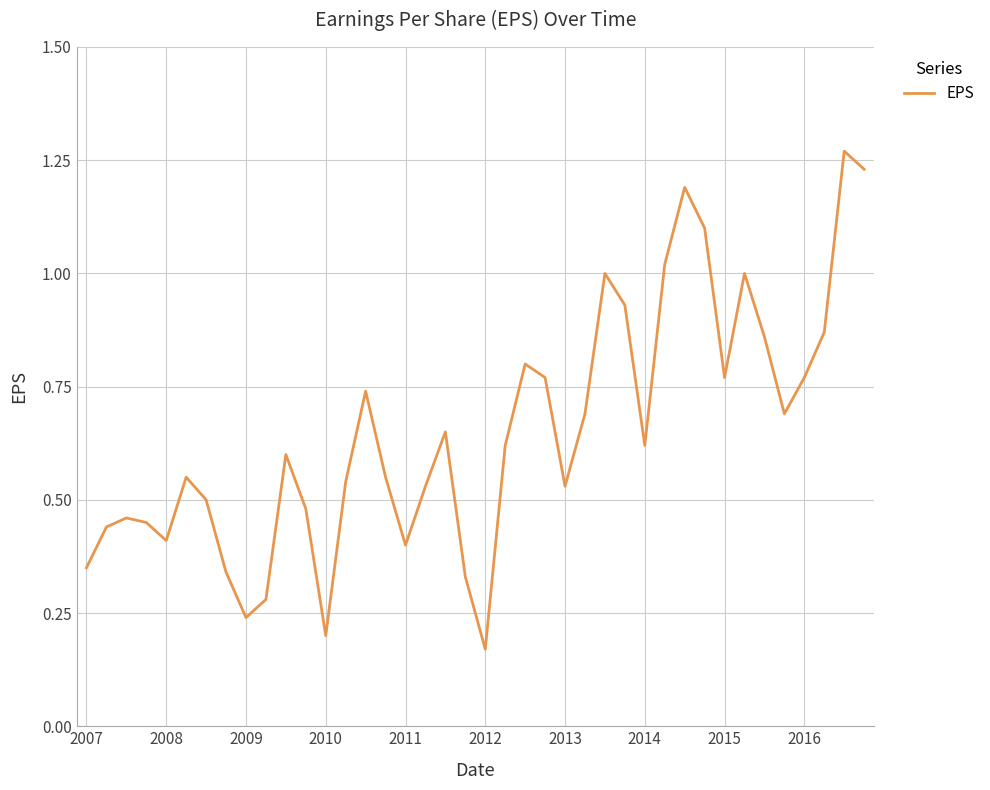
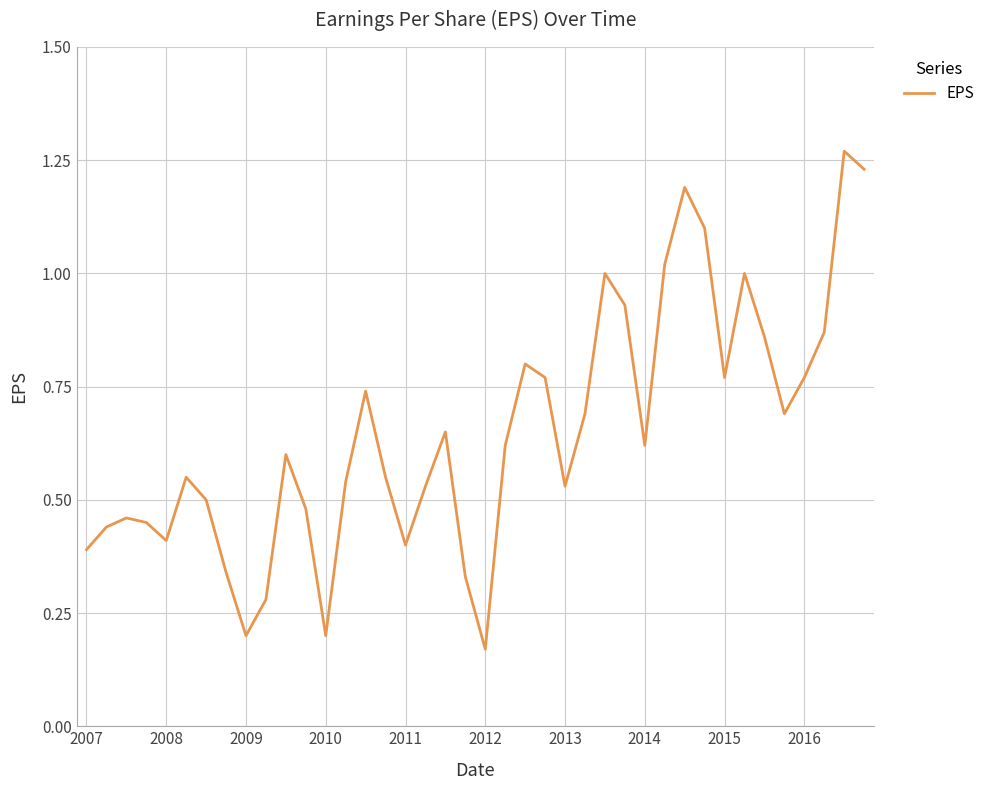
  {
-   "2007": 0.35,
+   "2007": 0.39,
    "2008": 0.41,
-   "2009": 0.24,
+   "2009": 0.20,
    "2010": 0.20,
    "2011": 0.40,
    "2012": 0.17,
    "2013": 0.53,
    "2014": 0.62,
    "2015": 0.77,
    "2016": 0.77
  }
